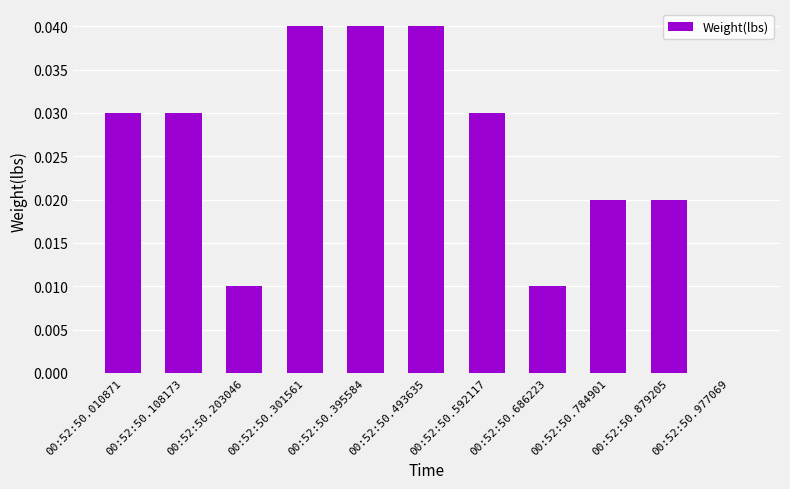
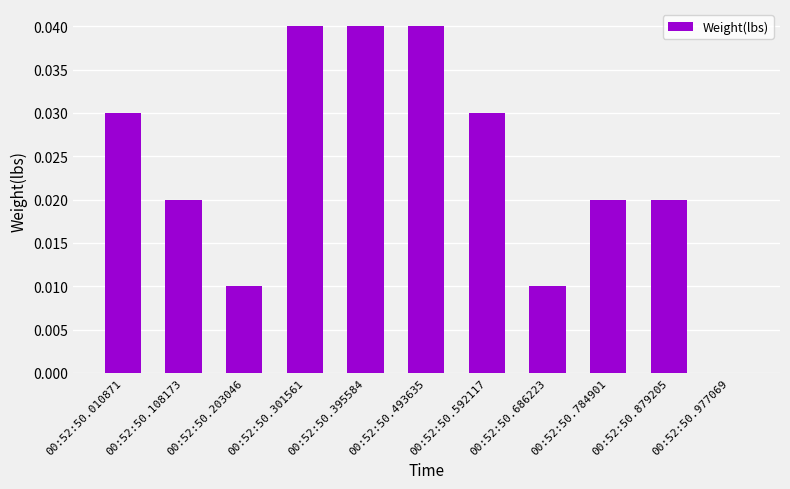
  {
    "00:52:50.010871": 0.03,
-   "00:52:50.108173": 0.03,
+   "00:52:50.108173": 0.02,
    "00:52:50.203046": 0.01,
    "00:52:50.301561": 0.04,
    "00:52:50.395584": 0.04,
    "00:52:50.493635": 0.04,
    "00:52:50.592117": 0.03,
    "00:52:50.686223": 0.01,
    "00:52:50.784901": 0.02,
    "00:52:50.879205": 0.02,
    "00:52:50.977069": 0.00
  }
